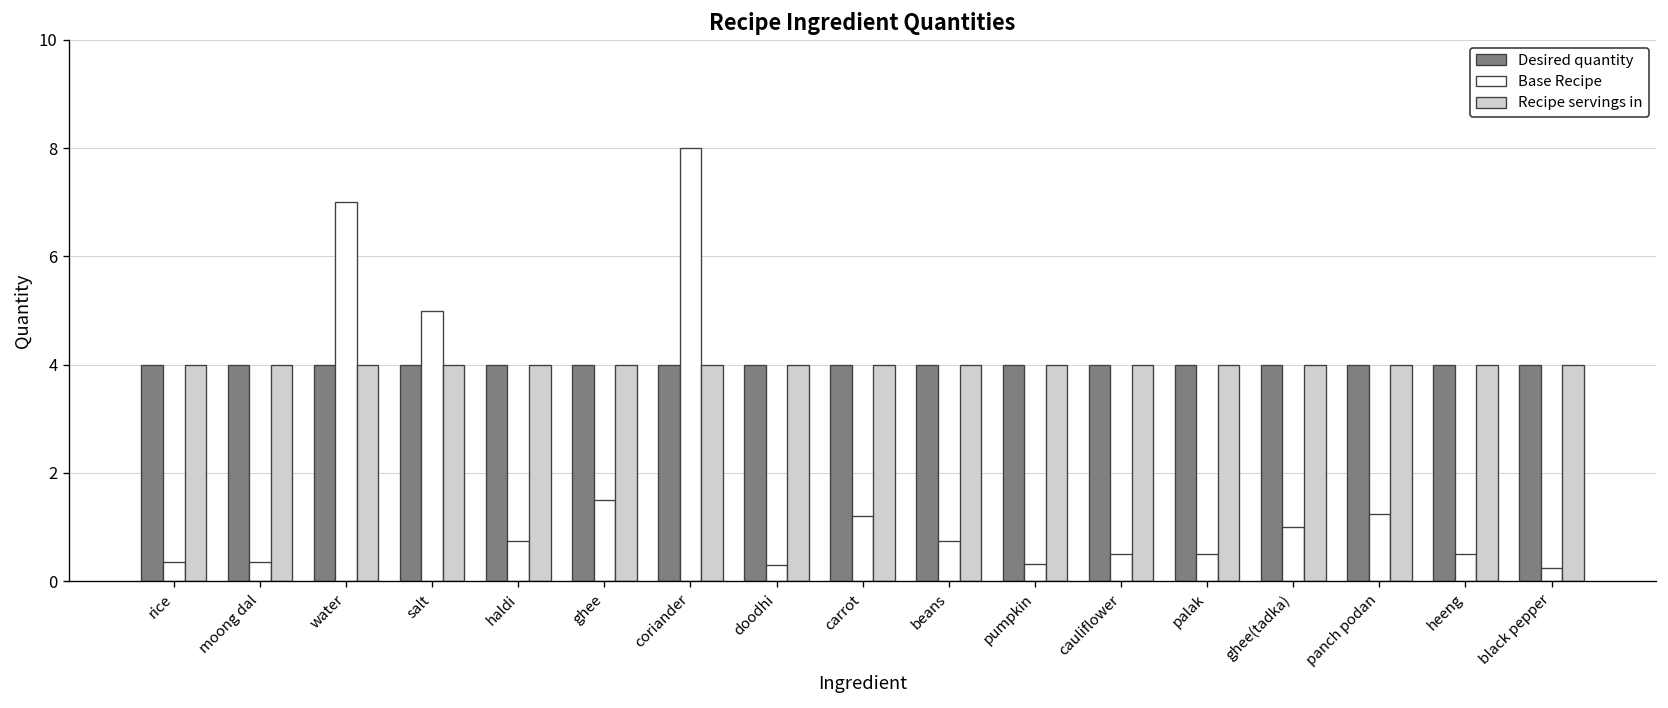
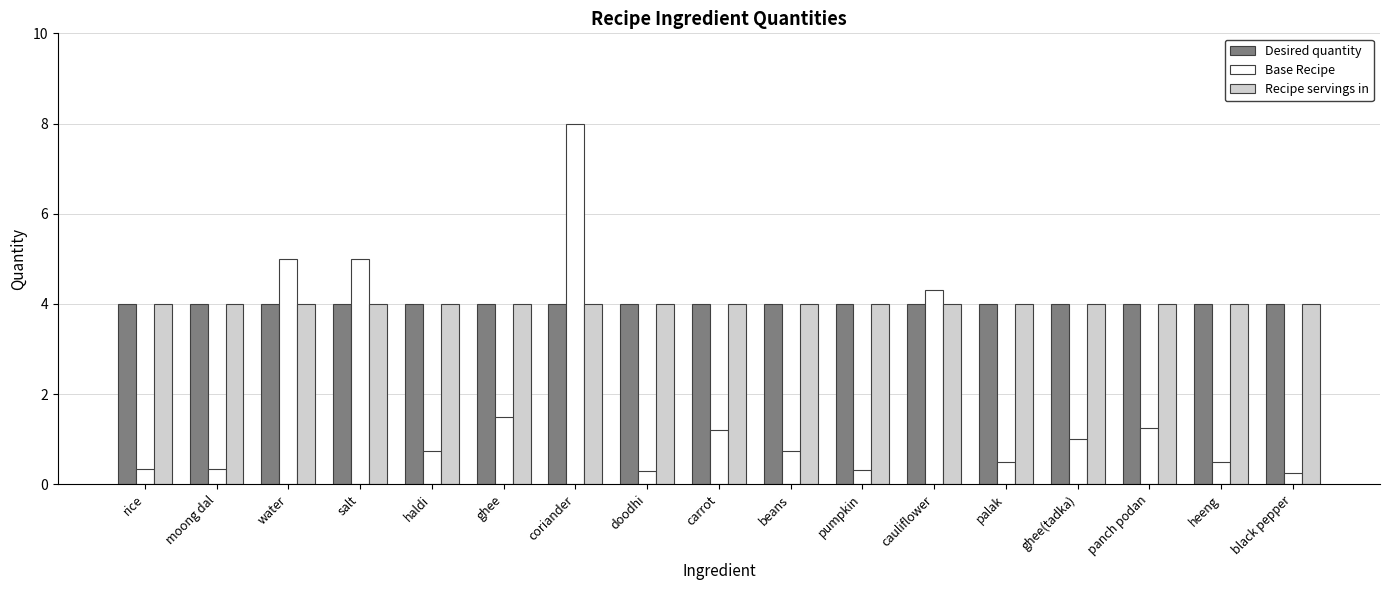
  {
    "Desired quantity": {
      "rice": 4.0,
      "moong dal": 4.0,
      "water": 4.0,
      "salt": 4.0,
      "haldi": 4.0,
      "ghee": 4.0,
      "coriander": 4.0,
      "doodhi": 4.0,
      "carrot": 4.0,
      "beans": 4.0,
      "pumpkin": 4.0,
      "cauliflower": 4.0,
      "palak": 4.0,
      "ghee(tadka)": 4.0,
      "panch podan": 4.0,
      "heeng": 4.0,
      "black pepper": 4.0
    },
    "Base Recipe": {
      "rice": 0.4,
      "moong dal": 0.4,
-     "water": 7,
+     "water": 5,
      "salt": 5.0,
      "haldi": 0.8,
      "ghee": 1.5,
      "coriander": 8.0,
      "doodhi": 0.3,
      "carrot": 1.2,
      "beans": 0.8,
      "pumpkin": 0.3,
-     "cauliflower": 0.5,
+     "cauliflower": 4.3,
      "palak": 0.5,
      "ghee(tadka)": 1.0,
      "panch podan": 1.3,
      "heeng": 0.5,
      "black pepper": 0.3
    },
    "Recipe servings in": {
      "rice": 4.0,
      "moong dal": 4.0,
      "water": 4.0,
      "salt": 4.0,
      "haldi": 4.0,
      "ghee": 4.0,
      "coriander": 4.0,
      "doodhi": 4.0,
      "carrot": 4.0,
      "beans": 4.0,
      "pumpkin": 4.0,
      "cauliflower": 4.0,
      "palak": 4.0,
      "ghee(tadka)": 4.0,
      "panch podan": 4.0,
      "heeng": 4.0,
      "black pepper": 4.0
    }
  }
